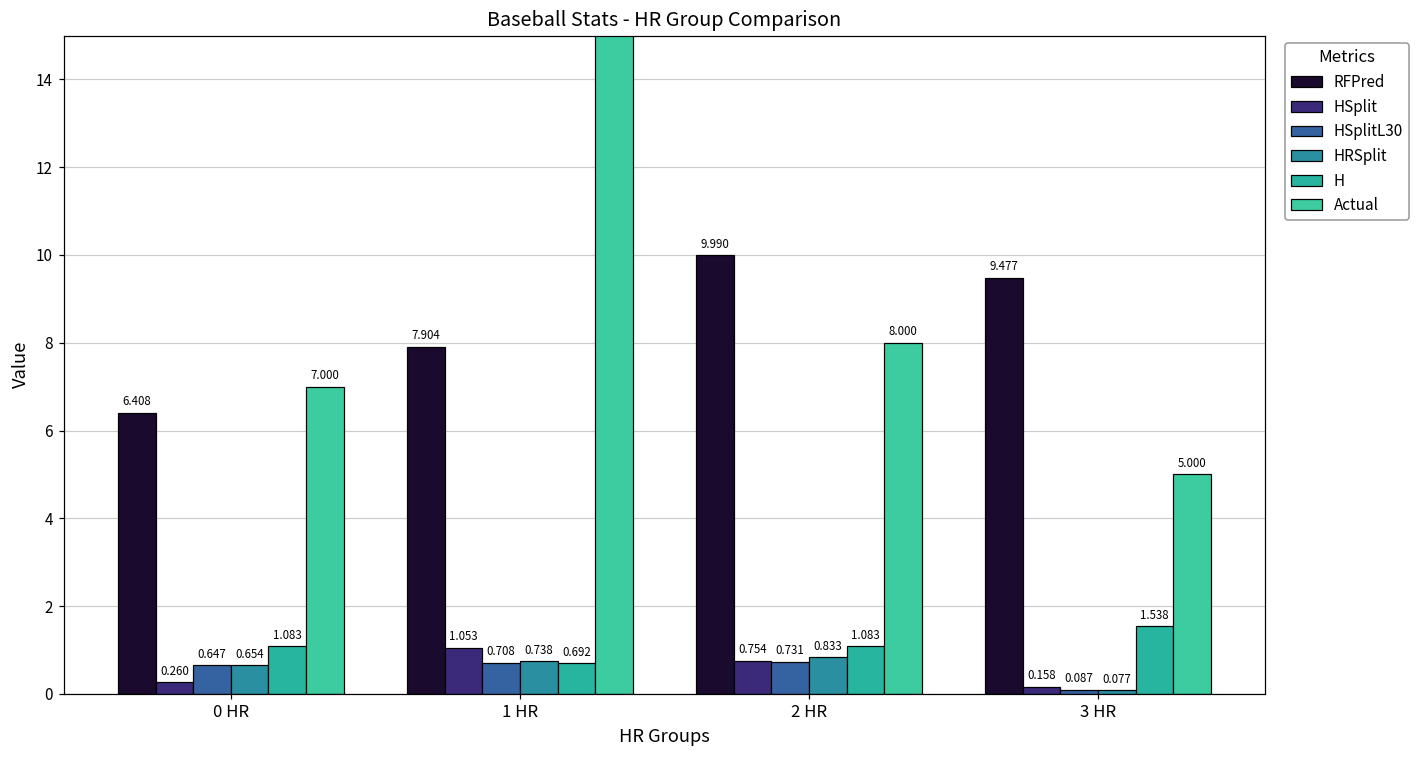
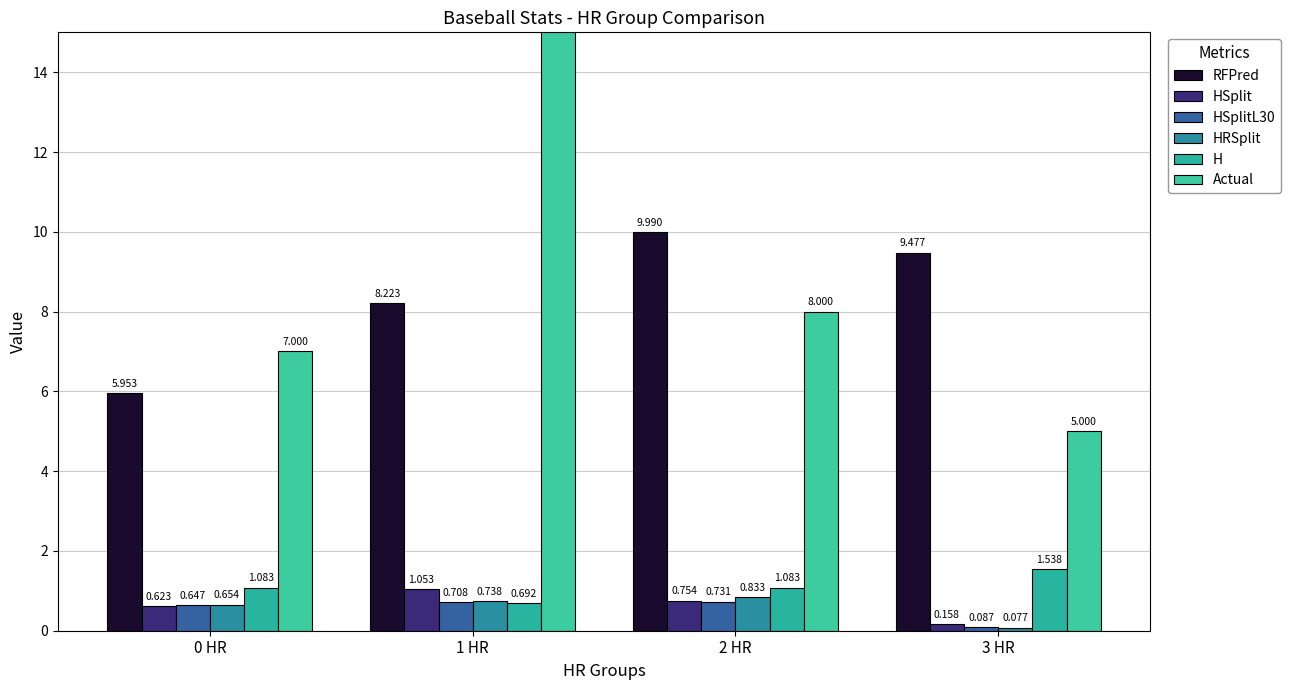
  {
    "RFPred": {
-     "0 HR": 6.408,
-     "1 HR": 7.904,
+     "0 HR": 5.953,
+     "1 HR": 8.223,
      "2 HR": 9.990,
      "3 HR": 9.477
    },
    "HSplit": {
-     "0 HR": 0.260,
+     "0 HR": 0.623,
      "1 HR": 1.053,
      "2 HR": 0.754,
      "3 HR": 0.158
    }
  }
